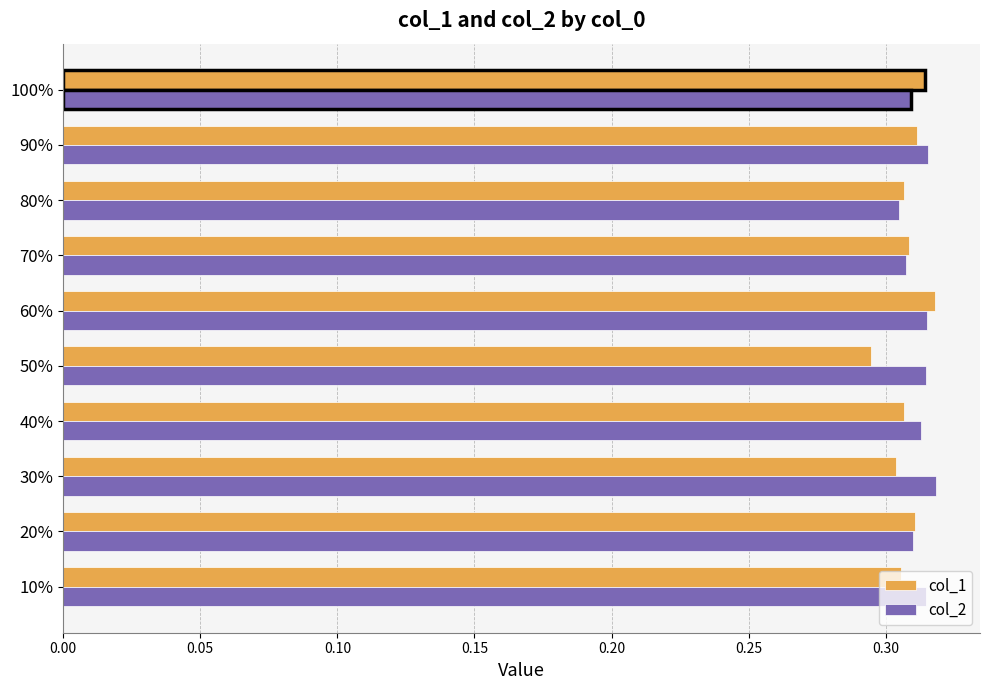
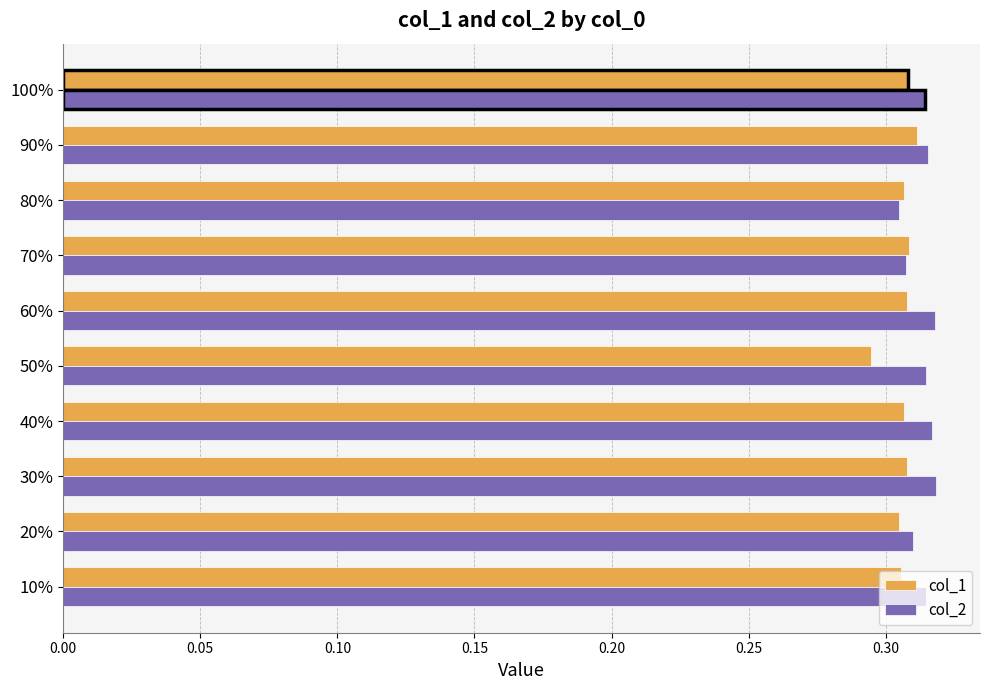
  {
    "col_1": {
-     "100%": 0.314,
+     "100%": 0.308,
      "90%": 0.311,
      "80%": 0.307,
      "70%": 0.309,
-     "60%": 0.318,
+     "60%": 0.308,
      "50%": 0.294,
      "40%": 0.307,
-     "30%": 0.304,
-     "20%": 0.311
+     "30%": 0.308,
+     "20%": 0.305
    },
    "col_2": {
-     "100%": 0.309,
+     "100%": 0.314,
      "90%": 0.315,
      "80%": 0.305,
      "70%": 0.307,
-     "60%": 0.315,
+     "60%": 0.318,
      "50%": 0.315,
-     "40%": 0.313,
+     "40%": 0.317,
      "30%": 0.318,
      "20%": 0.310
    }
  }
